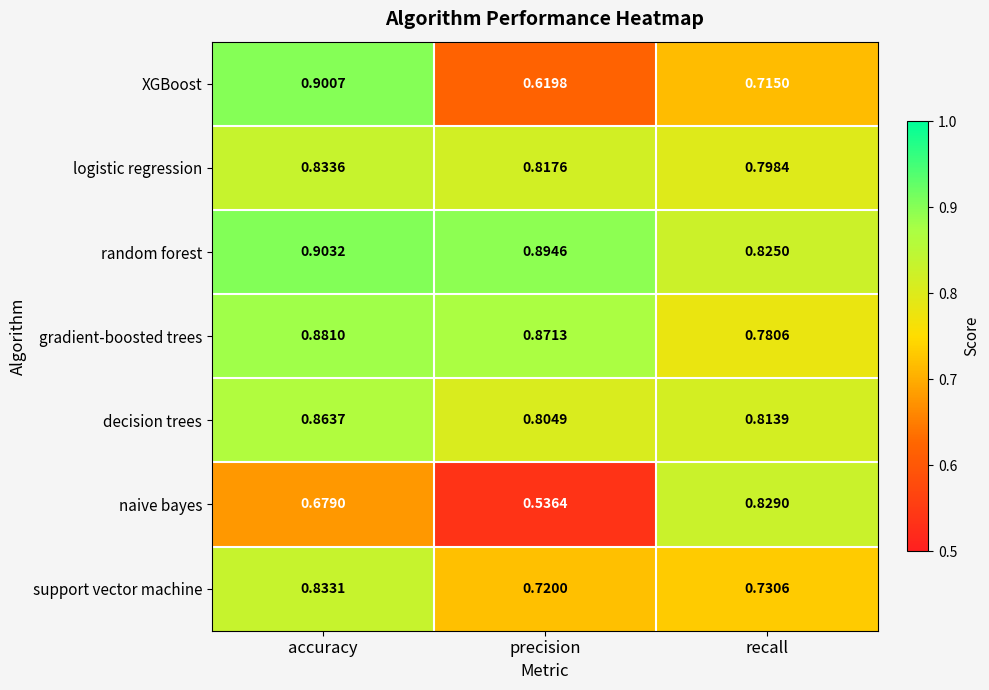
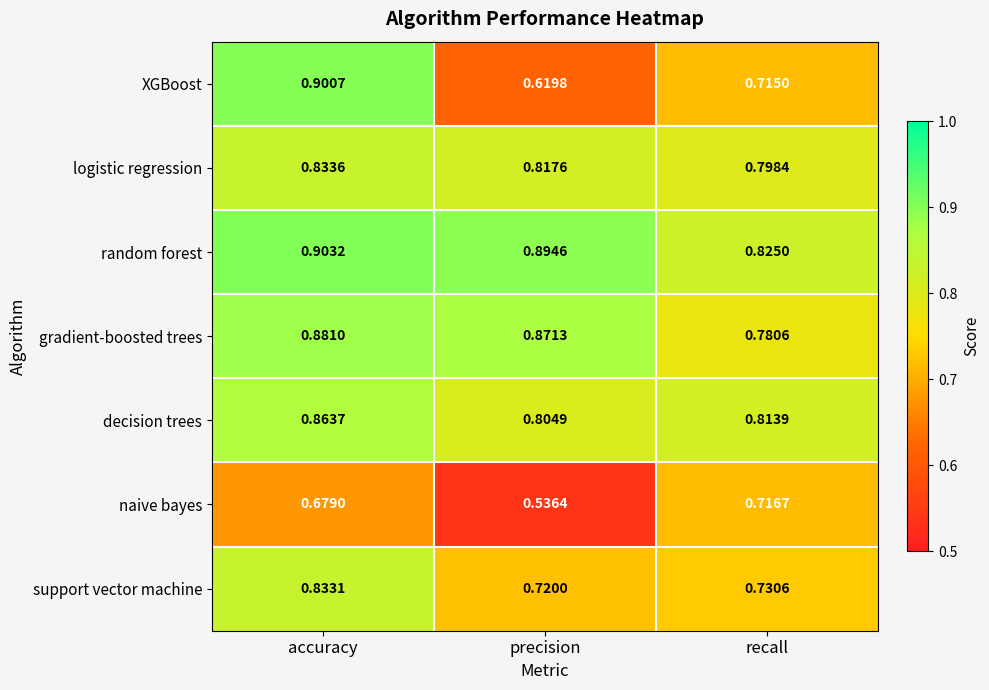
  {
    "XGBoost": {
      "accuracy": 0.9007,
      "precision": 0.6198,
      "recall": 0.7150
    },
    "logistic regression": {
      "accuracy": 0.8336,
      "precision": 0.8176,
      "recall": 0.7984
    },
    "random forest": {
      "accuracy": 0.9032,
      "precision": 0.8946,
      "recall": 0.8250
    },
    "gradient-boosted trees": {
      "accuracy": 0.8810,
      "precision": 0.8713,
      "recall": 0.7806
    },
    "decision trees": {
      "accuracy": 0.8637,
      "precision": 0.8049,
      "recall": 0.8139
    },
    "naive bayes": {
      "accuracy": 0.6790,
      "precision": 0.5364,
-     "recall": 0.8290
+     "recall": 0.7167
    },
    "support vector machine": {
      "accuracy": 0.8331,
      "precision": 0.7200,
      "recall": 0.7306
    }
  }
